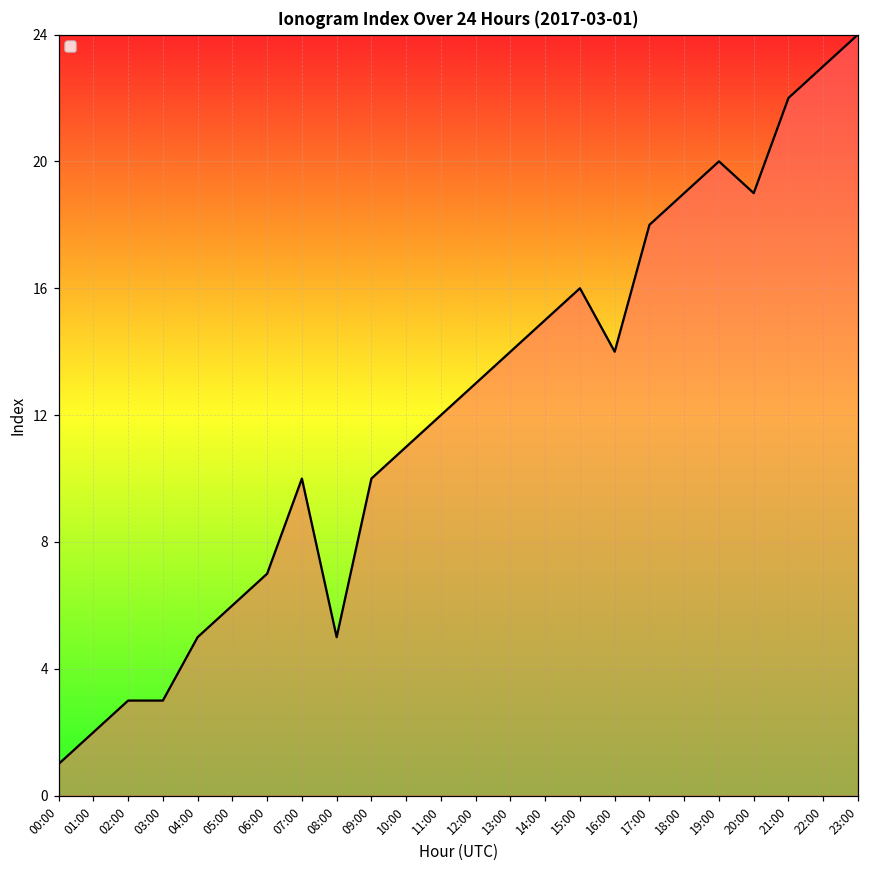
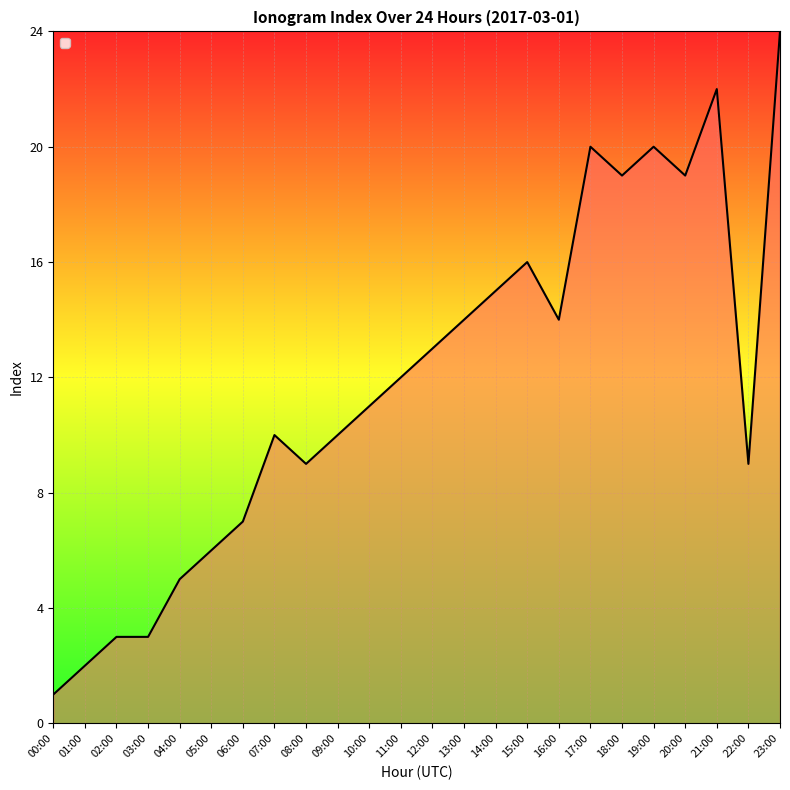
  {
    "00:00": 1,
    "01:00": 2,
    "02:00": 3,
    "03:00": 3,
    "04:00": 5,
    "05:00": 6,
    "06:00": 7,
    "07:00": 10,
-   "08:00": 5,
+   "08:00": 9,
    "09:00": 10,
    "10:00": 11,
    "11:00": 12,
    "12:00": 13,
    "13:00": 14,
    "14:00": 15,
    "15:00": 16,
    "16:00": 14,
-   "17:00": 18,
+   "17:00": 20,
    "18:00": 19,
    "19:00": 20,
    "20:00": 19,
    "21:00": 22,
-   "22:00": 23,
+   "22:00": 9,
    "23:00": 24
  }
